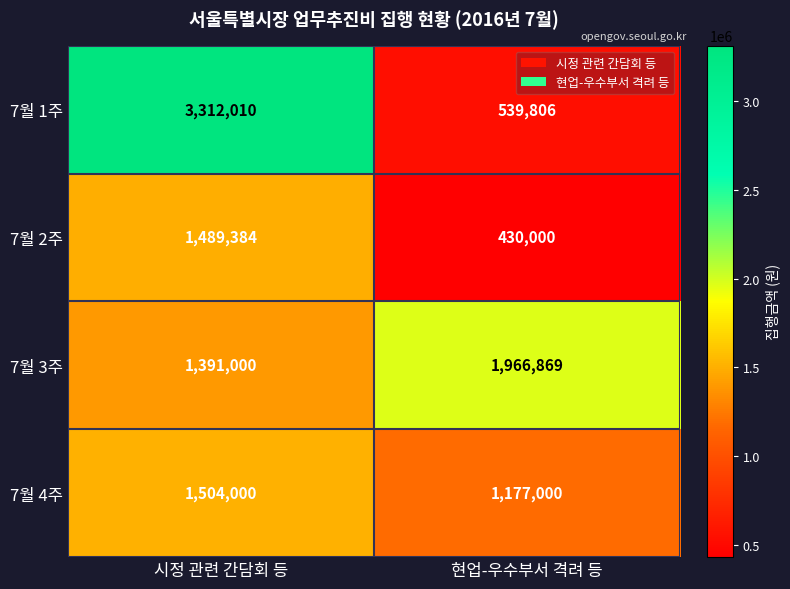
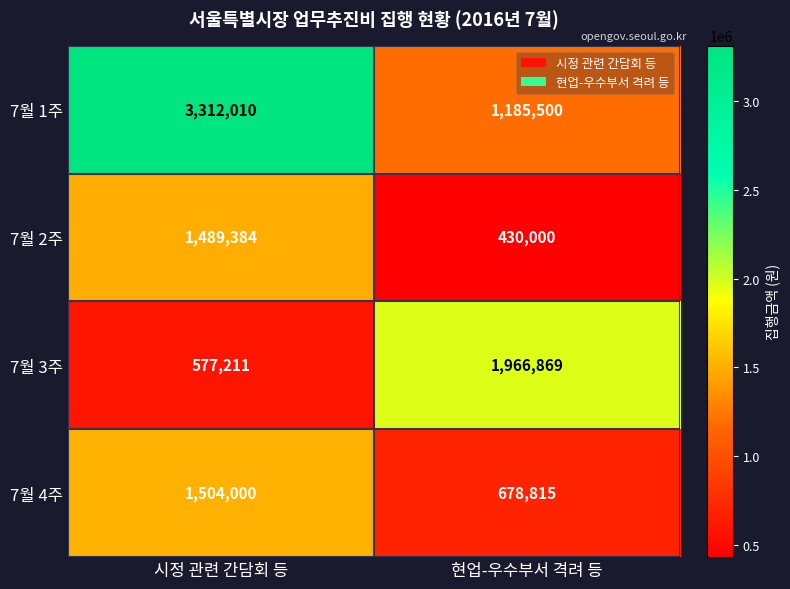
  {
    "7월 1주": {
      "시정 관련 간담회 등": "3,312,010",
-     "현업-우수부서 격려 등": "539,806"
+     "현업-우수부서 격려 등": "1,185,500"
    },
    "7월 2주": {
      "시정 관련 간담회 등": "1,489,384",
      "현업-우수부서 격려 등": "430,000"
    },
    "7월 3주": {
-     "시정 관련 간담회 등": "1,391,000",
+     "시정 관련 간담회 등": "577,211",
      "현업-우수부서 격려 등": "1,966,869"
    },
    "7월 4주": {
      "시정 관련 간담회 등": "1,504,000",
-     "현업-우수부서 격려 등": "1,177,000"
+     "현업-우수부서 격려 등": "678,815"
    }
  }
